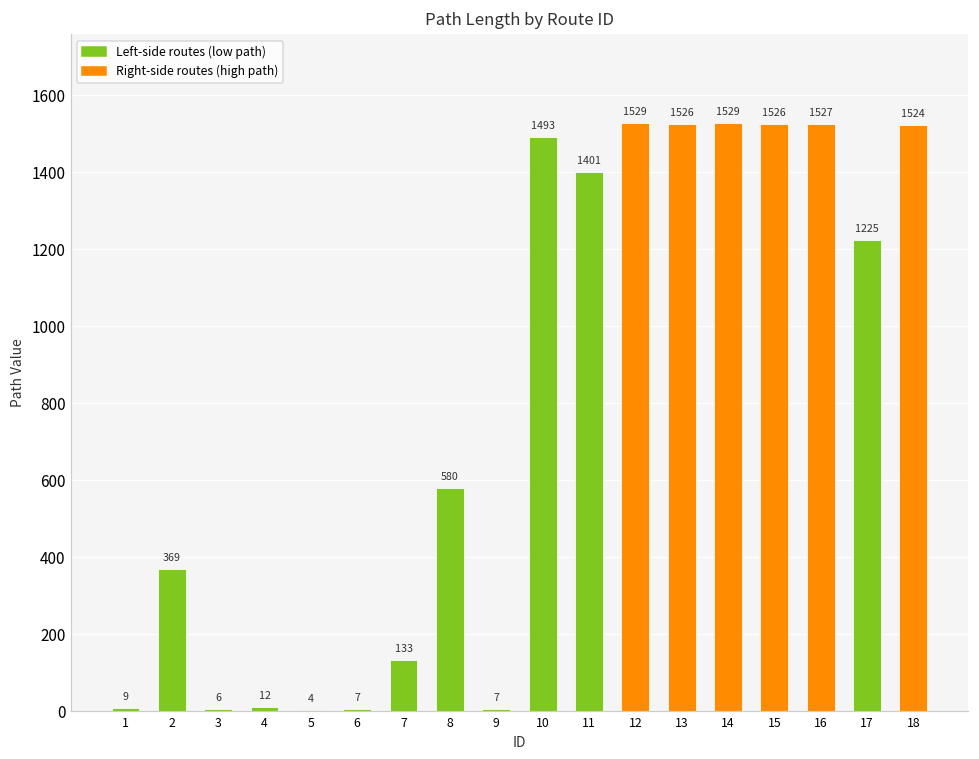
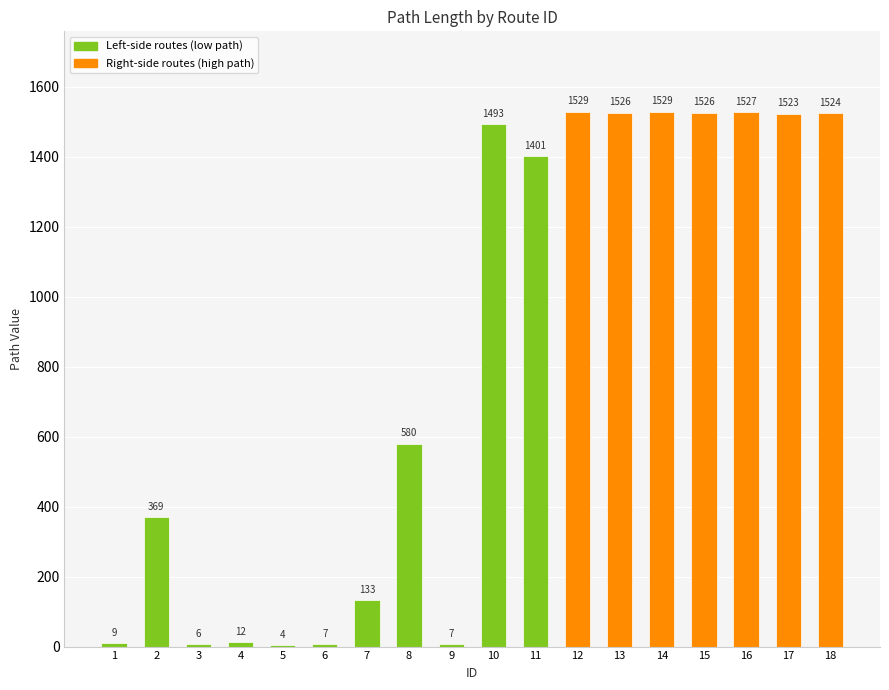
  {
    "1": 9,
    "2": 369,
    "3": 6,
    "4": 12,
    "5": 4,
    "6": 7,
    "7": 133,
    "8": 580,
    "9": 7,
    "10": 1493,
    "11": 1401,
    "12": 1529,
    "13": 1526,
    "14": 1529,
    "15": 1526,
    "16": 1527,
-   "17": 1225,
+   "17": 1523,
    "18": 1524
  }
